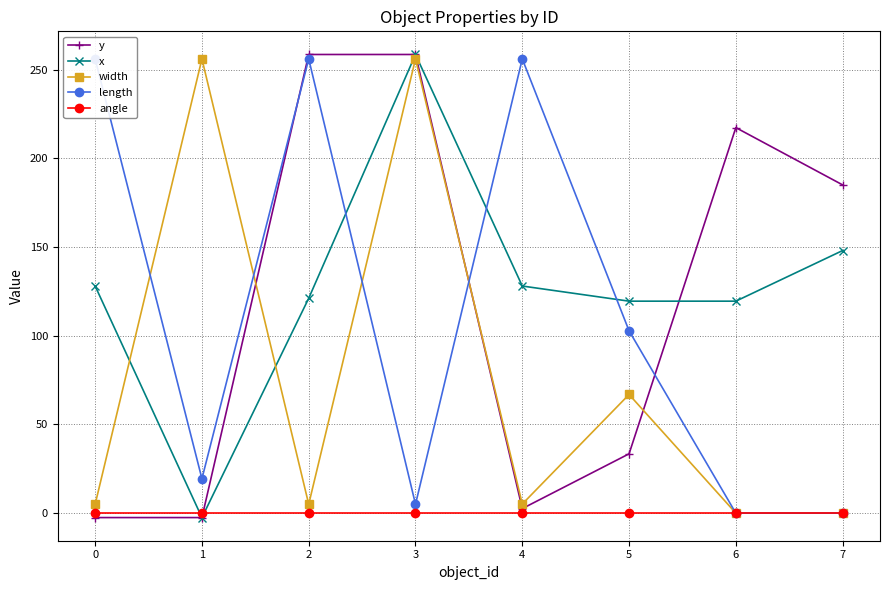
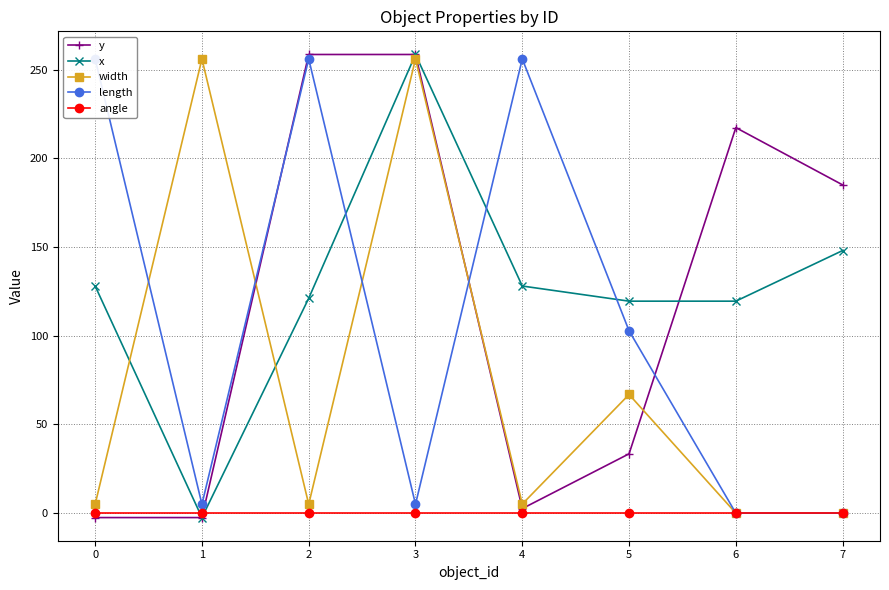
  {
    "y": {
      "0": -3,
      "2": 259,
      "4": 3,
      "5": 33,
      "6": 217,
      "7": 185
    },
    "x": {
      "0": 128,
      "2": 121,
      "4": 128,
      "5": 119,
      "6": 119,
      "7": 148
    },
    "width": {
      "0": 5,
      "1": 256,
      "2": 5,
      "3": 256,
      "4": 5,
      "5": 67
    },
    "length": {
-     "1": 19,
+     "1": 5,
      "2": 256,
      "3": 5,
      "4": 256,
      "5": 103
    },
    "angle": {
      "0": 0,
      "1": 0,
      "2": 0,
      "3": 0,
      "4": 0,
      "5": 0
    }
  }
